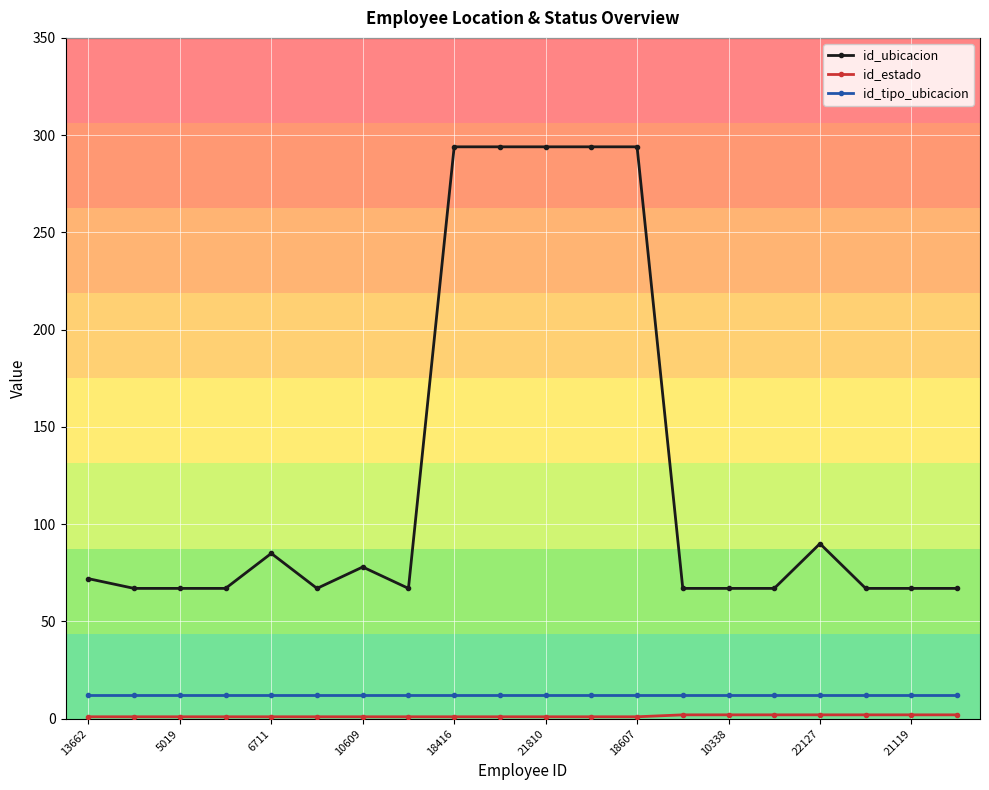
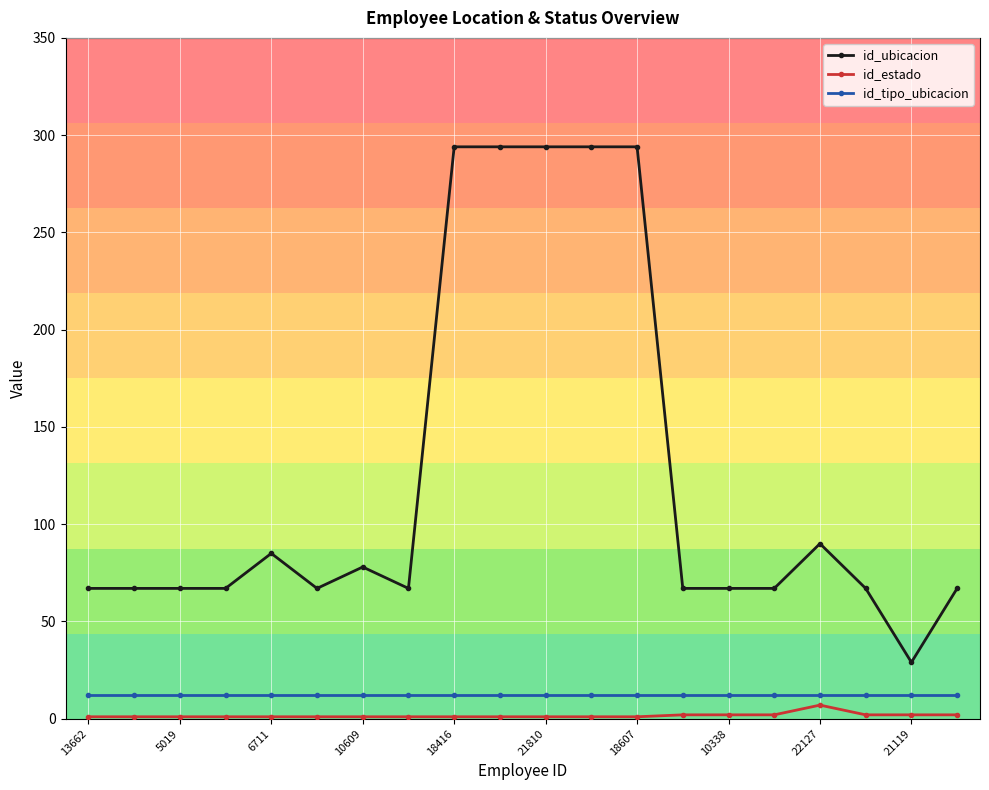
  {
    "id_ubicacion": {
-     "13662": 72,
+     "13662": 67,
      "5019": 67,
      "6711": 85,
      "10609": 78,
      "18416": 294,
      "21810": 294,
      "18607": 294,
      "10338": 67,
      "22127": 90,
-     "21119": 67
+     "21119": 29
    },
    "id_estado": {
      "13662": 1,
      "5019": 1,
      "6711": 1,
      "10609": 1,
      "18416": 1,
      "21810": 1,
      "18607": 1,
      "10338": 2,
-     "22127": 2,
+     "22127": 7,
      "21119": 2
    },
    "id_tipo_ubicacion": {
      "13662": 12,
      "5019": 12,
      "6711": 12,
      "10609": 12,
      "18416": 12,
      "21810": 12,
      "18607": 12,
      "10338": 12,
      "22127": 12,
      "21119": 12
    }
  }
